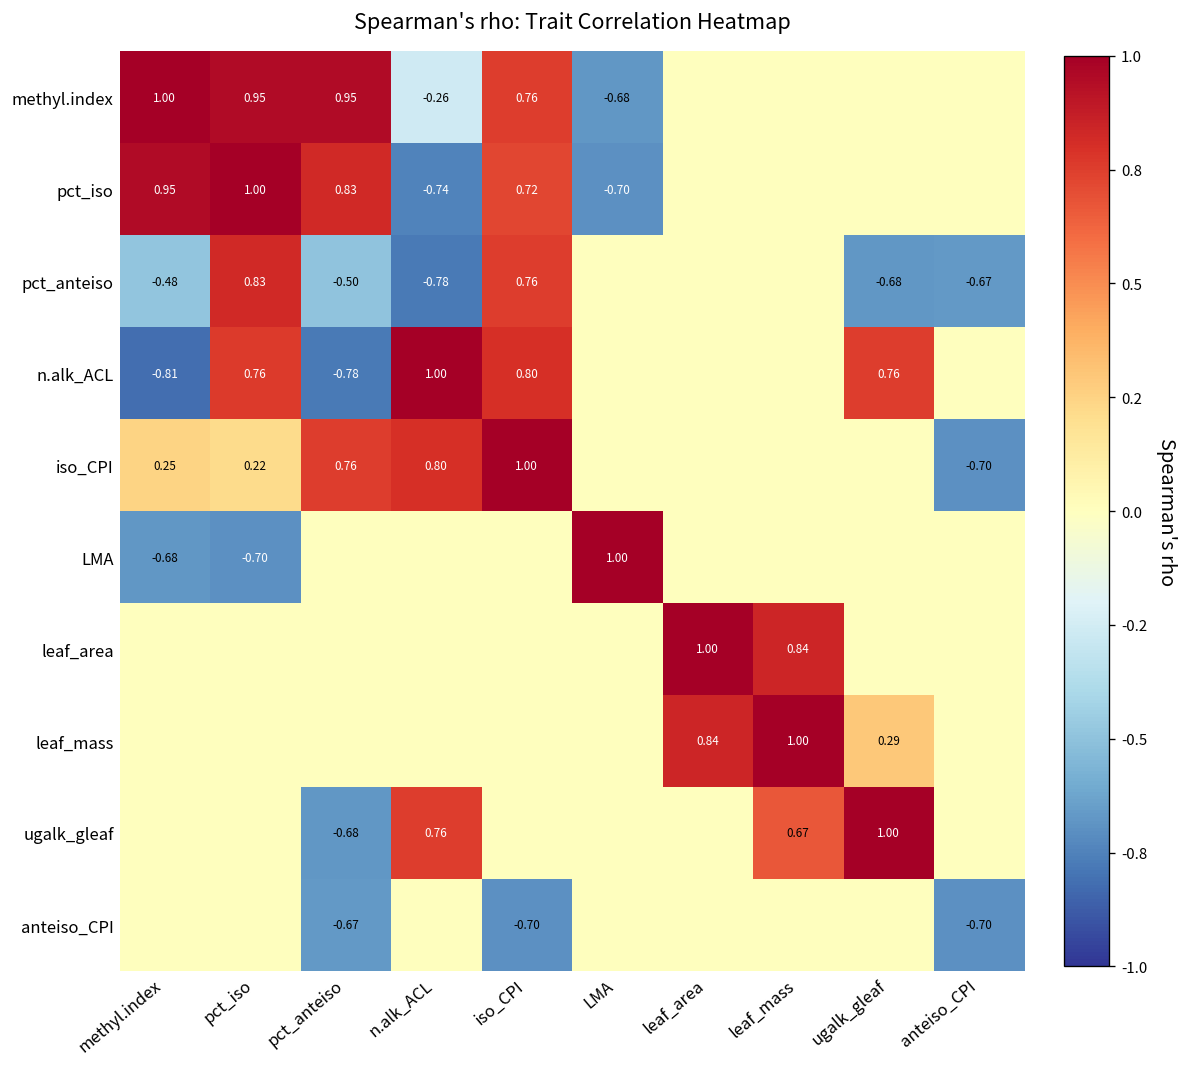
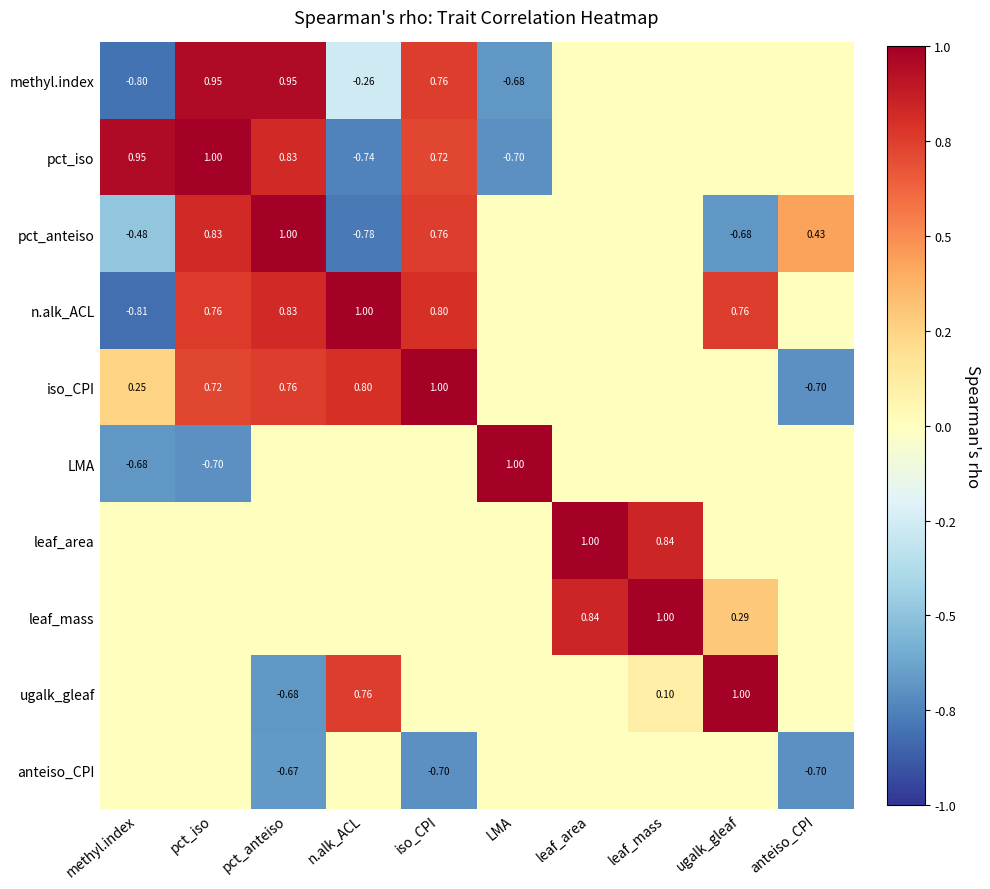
  {
    "methyl.index": {
-     "methyl.index": 1.00,
+     "methyl.index": -0.80,
      "pct_iso": 0.95,
      "pct_anteiso": 0.95,
      "n.alk_ACL": -0.26,
      "iso_CPI": 0.76,
      "LMA": -0.68
    },
    "pct_iso": {
      "methyl.index": 0.95,
      "pct_iso": 1.00,
      "pct_anteiso": 0.83,
      "n.alk_ACL": -0.74,
      "iso_CPI": 0.72,
      "LMA": -0.70
    },
    "pct_anteiso": {
      "methyl.index": -0.48,
      "pct_iso": 0.83,
-     "pct_anteiso": -0.50,
+     "pct_anteiso": 1.00,
      "n.alk_ACL": -0.78,
      "iso_CPI": 0.76,
      "ugalk_gleaf": -0.68,
-     "anteiso_CPI": -0.67
+     "anteiso_CPI": 0.43
    },
    "n.alk_ACL": {
      "methyl.index": -0.81,
      "pct_iso": 0.76,
-     "pct_anteiso": -0.78,
+     "pct_anteiso": 0.83,
      "n.alk_ACL": 1.00,
      "iso_CPI": 0.80,
      "ugalk_gleaf": 0.76
    },
    "iso_CPI": {
      "methyl.index": 0.25,
-     "pct_iso": 0.22,
+     "pct_iso": 0.72,
      "pct_anteiso": 0.76,
      "n.alk_ACL": 0.80,
      "iso_CPI": 1.00,
      "anteiso_CPI": -0.70
    },
    "LMA": {
      "methyl.index": -0.68,
      "pct_iso": -0.70,
      "LMA": 1.00
    },
    "leaf_area": {
      "leaf_area": 1.00,
      "leaf_mass": 0.84
    },
    "leaf_mass": {
      "leaf_area": 0.84,
      "leaf_mass": 1.00,
      "ugalk_gleaf": 0.29
    },
    "ugalk_gleaf": {
      "pct_anteiso": -0.68,
      "n.alk_ACL": 0.76,
-     "leaf_mass": 0.67,
+     "leaf_mass": 0.10,
      "ugalk_gleaf": 1.00
    },
    "anteiso_CPI": {
      "pct_anteiso": -0.67,
      "iso_CPI": -0.70,
      "anteiso_CPI": -0.70
    }
  }
